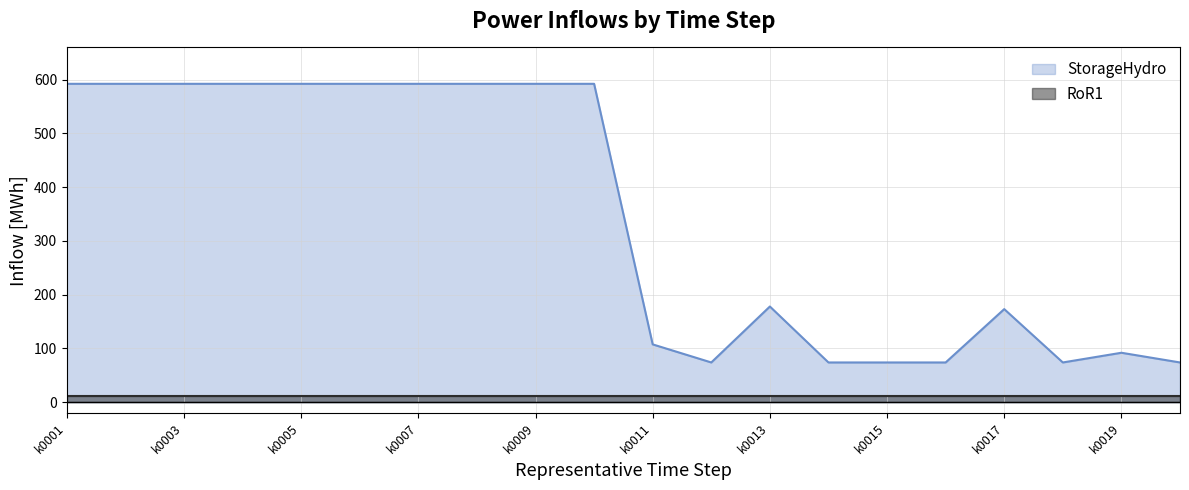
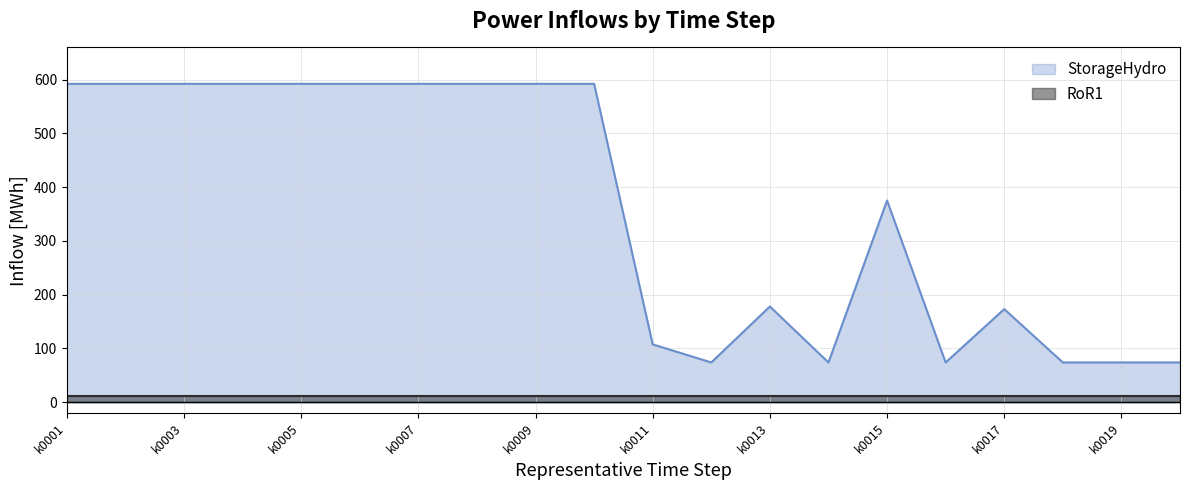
  {
    "StorageHydro": {
      "k0001": 590,
      "k0003": 590,
      "k0005": 590,
      "k0007": 590,
      "k0009": 590,
      "k0011": 110,
      "k0013": 180,
-     "k0015": 70,
+     "k0015": 380,
      "k0017": 170,
-     "k0019": 90
+     "k0019": 70
    },
    "RoR1": {
      "k0001": 10,
      "k0003": 10,
      "k0005": 10,
      "k0007": 10,
      "k0009": 10,
      "k0011": 10,
      "k0013": 10,
      "k0015": 10,
      "k0017": 10,
      "k0019": 10
    }
  }
